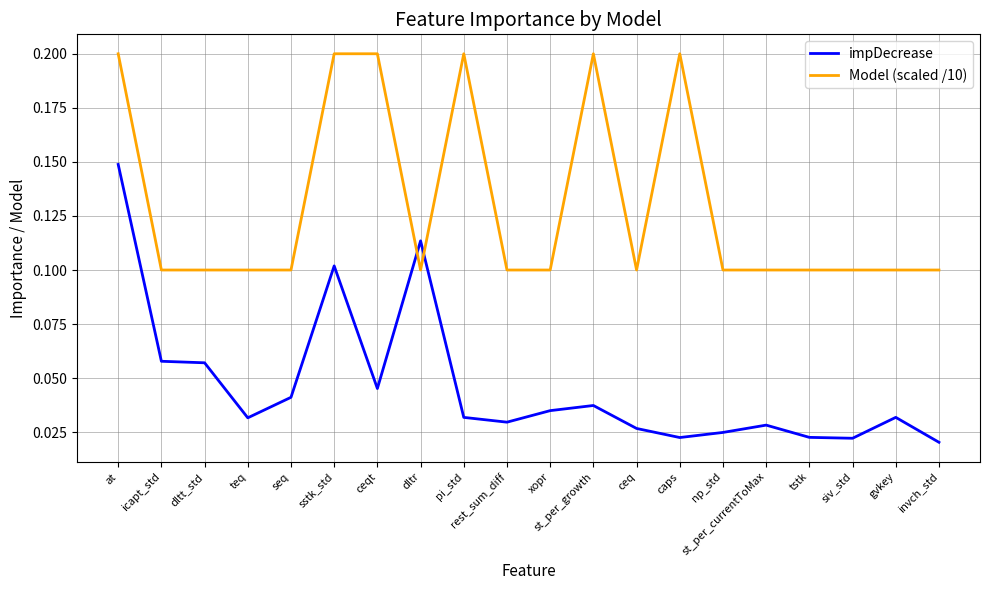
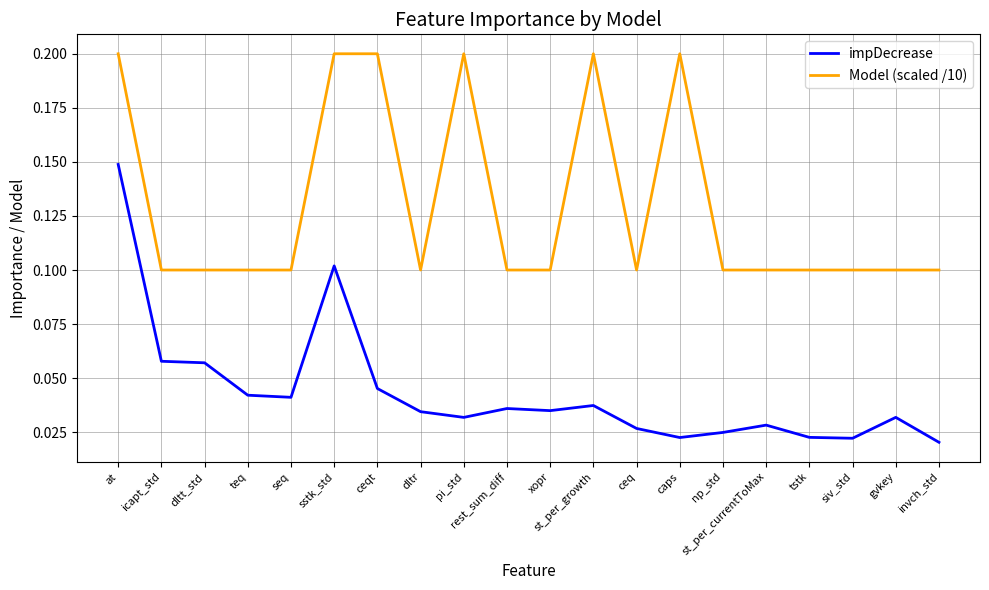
  {
    "impDecrease": {
      "at": 0.149,
      "icapt_std": 0.058,
      "dltt_std": 0.057,
-     "teq": 0.032,
+     "teq": 0.042,
      "seq": 0.041,
      "sstk_std": 0.102,
      "ceqt": 0.045,
-     "dltr": 0.113,
+     "dltr": 0.034,
      "pi_std": 0.032,
-     "rest_sum_diff": 0.030,
+     "rest_sum_diff": 0.036,
      "xopr": 0.035,
      "st_per_growth": 0.037,
      "ceq": 0.027,
      "caps": 0.023,
      "np_std": 0.025,
      "st_per_currentToMax": 0.028,
      "tstk": 0.023,
      "siv_std": 0.022,
      "gvkey": 0.032,
      "invch_std": 0.020
    },
    "Model (scaled /10)": {
      "at": 0.200,
      "icapt_std": 0.100,
      "dltt_std": 0.100,
      "teq": 0.100,
      "seq": 0.100,
      "sstk_std": 0.200,
      "ceqt": 0.200,
      "dltr": 0.100,
      "pi_std": 0.200,
      "rest_sum_diff": 0.100,
      "xopr": 0.100,
      "st_per_growth": 0.200,
      "ceq": 0.100,
      "caps": 0.200,
      "np_std": 0.100,
      "st_per_currentToMax": 0.100,
      "tstk": 0.100,
      "siv_std": 0.100,
      "gvkey": 0.100,
      "invch_std": 0.100
    }
  }
